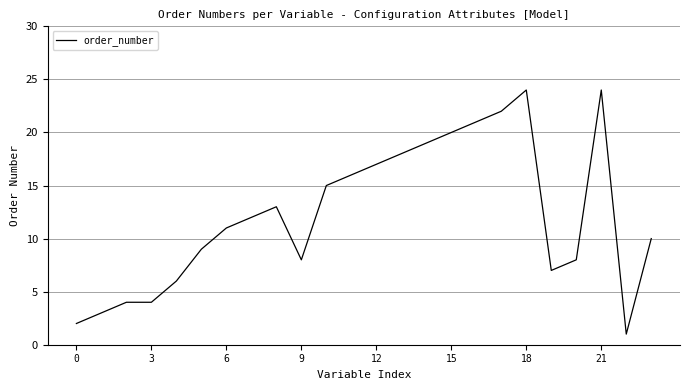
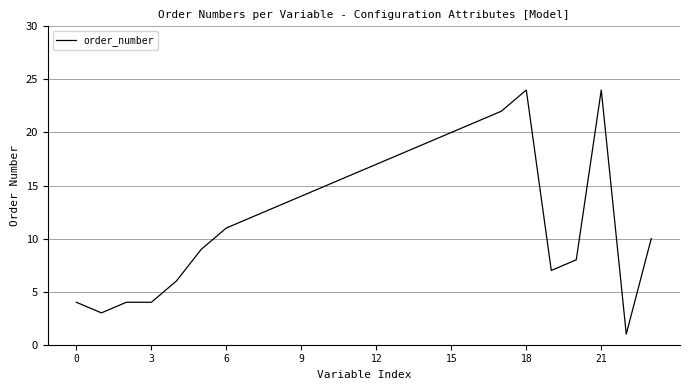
  {
-   "0": 2,
+   "0": 4,
    "3": 4,
    "6": 11,
-   "9": 8,
+   "9": 14,
    "12": 17,
    "15": 20,
    "18": 24,
    "21": 24
  }
